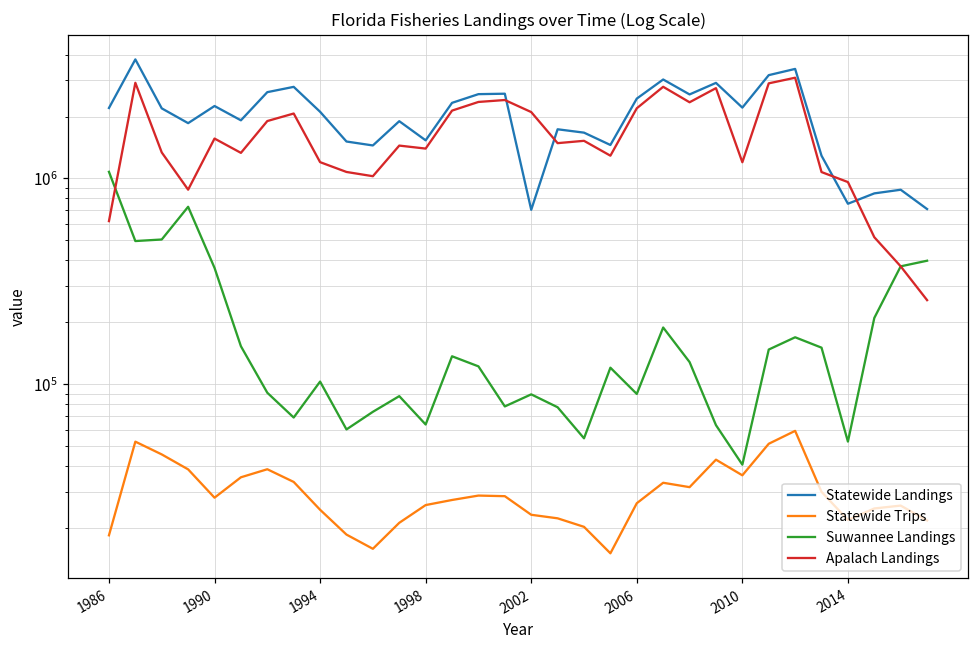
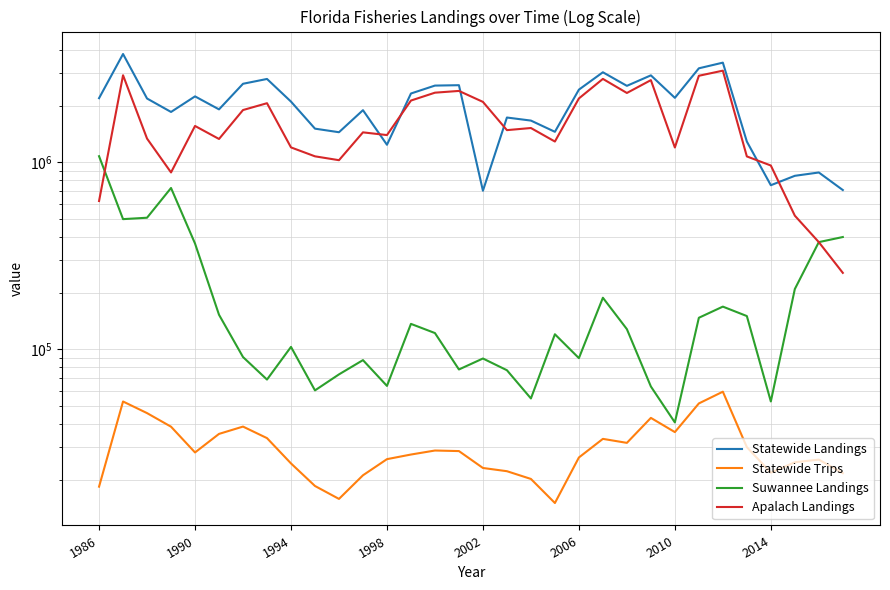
  {
    "Statewide Landings": {
      "1986": 2200000,
      "1990": 2300000,
      "1994": 2100000,
-     "1998": 1500000,
+     "1998": 1200000,
      "2002": 700000,
      "2006": 2400000,
      "2010": 2200000,
      "2014": 750000
    },
    "Statewide Trips": {
      "1986": 18000,
      "1990": 28000,
      "1994": 25000,
      "1998": 26000,
      "2002": 23000,
      "2006": 26000,
      "2010": 36000
    },
    "Suwannee Landings": {
      "1986": 1100000,
      "1990": 370000,
      "1994": 100000,
      "1998": 64000,
      "2002": 90000,
      "2006": 90000,
      "2010": 41000,
      "2014": 53000
    },
    "Apalach Landings": {
      "1986": 620000,
      "1990": 1600000,
      "1994": 1200000,
      "1998": 1400000,
      "2002": 2100000,
      "2006": 2200000,
      "2010": 1200000,
      "2014": 1000000
    }
  }
